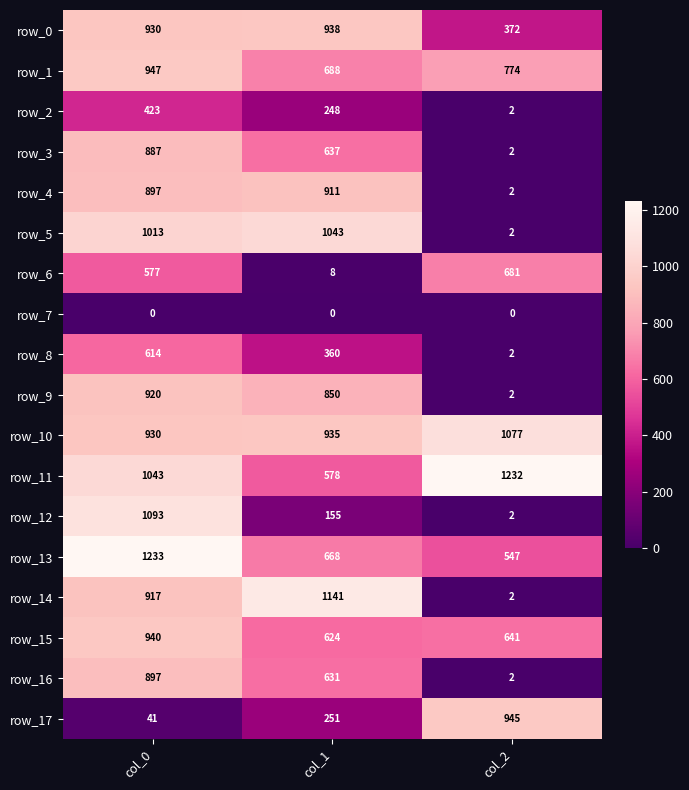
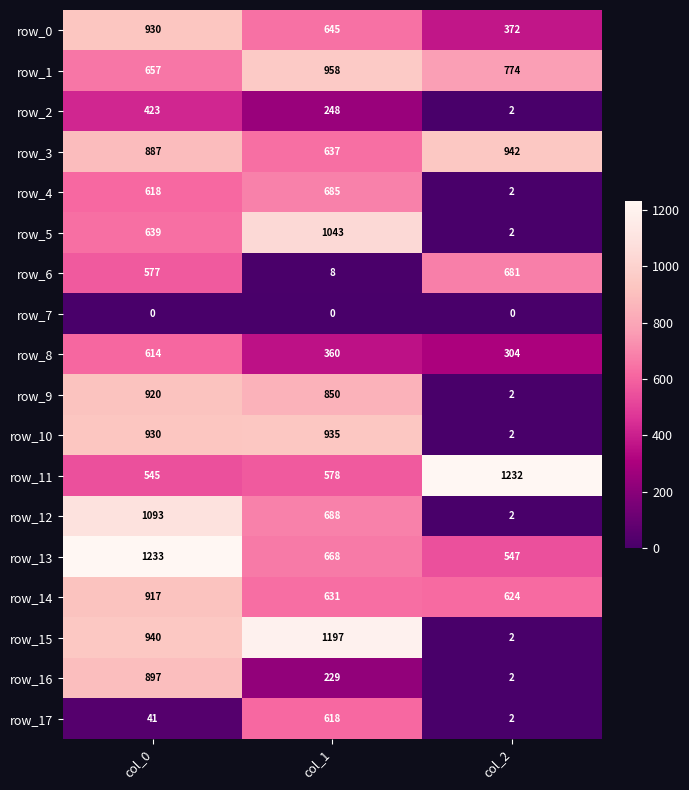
  {
    "row_0": {
      "col_0": 930,
-     "col_1": 938,
+     "col_1": 645,
      "col_2": 372
    },
    "row_1": {
-     "col_0": 947,
-     "col_1": 688,
+     "col_0": 657,
+     "col_1": 958,
      "col_2": 774
    },
    "row_2": {
      "col_0": 423,
      "col_1": 248,
      "col_2": 2
    },
    "row_3": {
      "col_0": 887,
      "col_1": 637,
-     "col_2": 2
+     "col_2": 942
    },
    "row_4": {
-     "col_0": 897,
-     "col_1": 911,
+     "col_0": 618,
+     "col_1": 685,
      "col_2": 2
    },
    "row_5": {
-     "col_0": 1013,
+     "col_0": 639,
      "col_1": 1043,
      "col_2": 2
    },
    "row_6": {
      "col_0": 577,
      "col_1": 8,
      "col_2": 681
    },
    "row_7": {
      "col_0": 0,
      "col_1": 0,
      "col_2": 0
    },
    "row_8": {
      "col_0": 614,
      "col_1": 360,
-     "col_2": 2
+     "col_2": 304
    },
    "row_9": {
      "col_0": 920,
      "col_1": 850,
      "col_2": 2
    },
    "row_10": {
      "col_0": 930,
      "col_1": 935,
-     "col_2": 1077
+     "col_2": 2
    },
    "row_11": {
-     "col_0": 1043,
+     "col_0": 545,
      "col_1": 578,
      "col_2": 1232
    },
    "row_12": {
      "col_0": 1093,
-     "col_1": 155,
+     "col_1": 688,
      "col_2": 2
    },
    "row_13": {
      "col_0": 1233,
      "col_1": 668,
      "col_2": 547
    },
    "row_14": {
      "col_0": 917,
-     "col_1": 1141,
-     "col_2": 2
+     "col_1": 631,
+     "col_2": 624
    },
    "row_15": {
      "col_0": 940,
-     "col_1": 624,
-     "col_2": 641
+     "col_1": 1197,
+     "col_2": 2
    },
    "row_16": {
      "col_0": 897,
-     "col_1": 631,
+     "col_1": 229,
      "col_2": 2
    },
    "row_17": {
      "col_0": 41,
-     "col_1": 251,
-     "col_2": 945
+     "col_1": 618,
+     "col_2": 2
    }
  }
